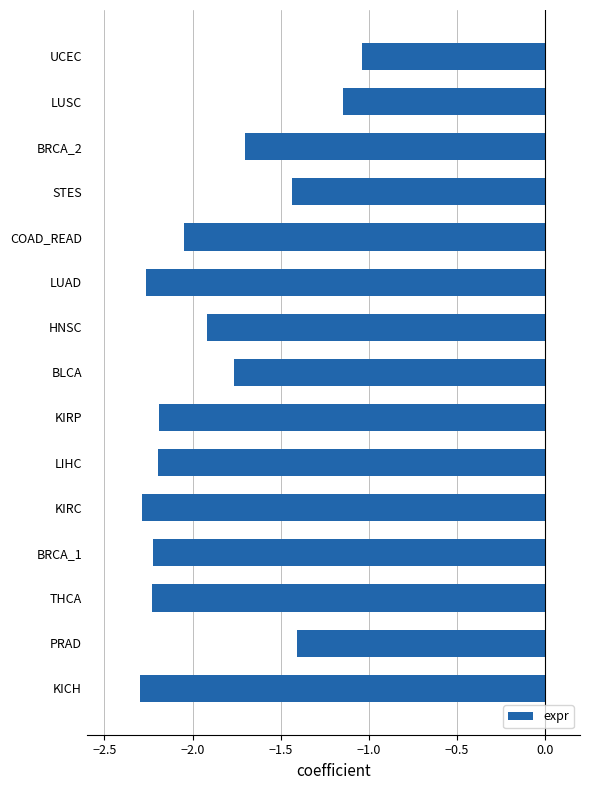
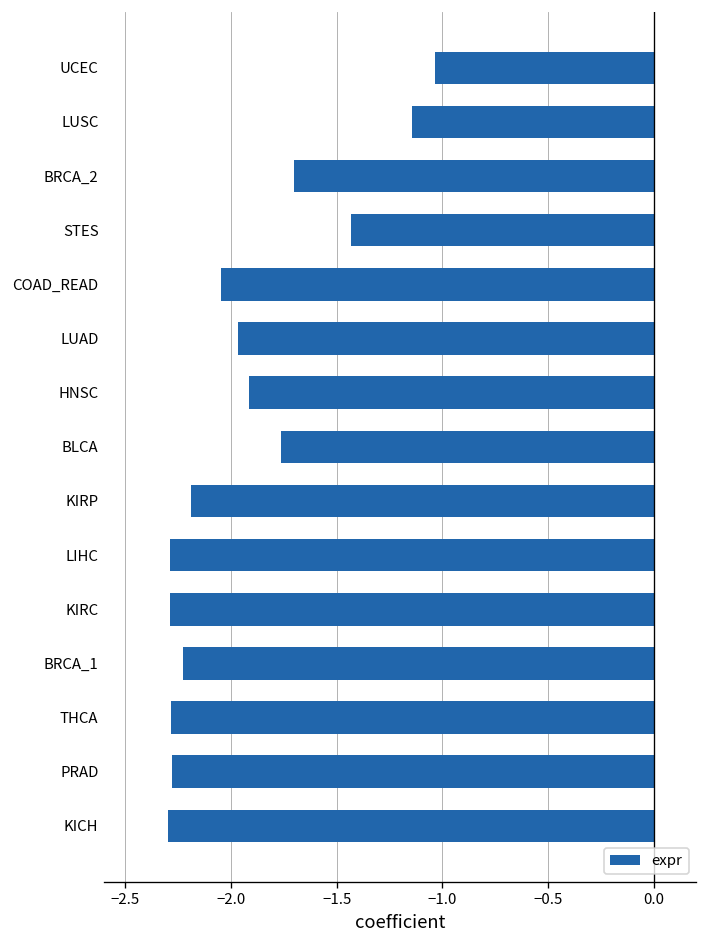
  {
    "UCEC": -1.04,
    "LUSC": -1.14,
    "BRCA_2": -1.70,
    "STES": -1.43,
    "COAD_READ": -2.05,
-   "LUAD": -2.26,
+   "LUAD": -1.97,
    "HNSC": -1.92,
    "BLCA": -1.76,
    "KIRP": -2.19,
-   "LIHC": -2.20,
+   "LIHC": -2.29,
    "KIRC": -2.29,
    "BRCA_1": -2.23,
-   "THCA": -2.23,
-   "PRAD": -1.40,
+   "THCA": -2.28,
+   "PRAD": -2.28,
    "KICH": -2.30
  }
